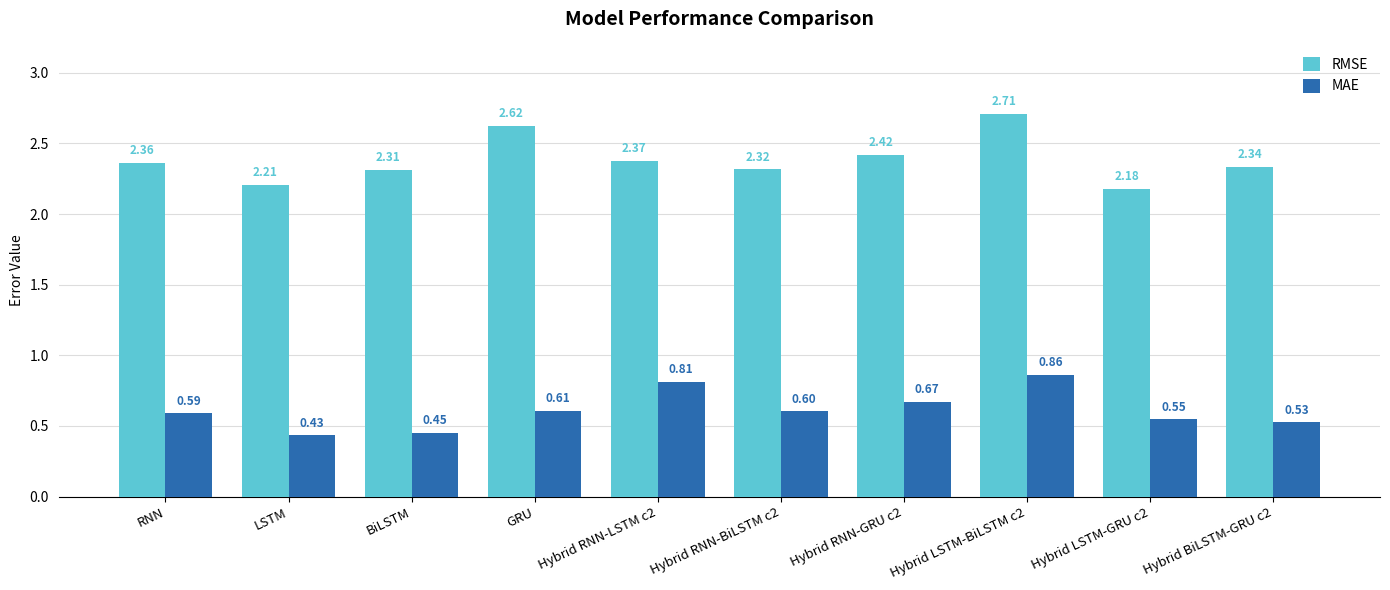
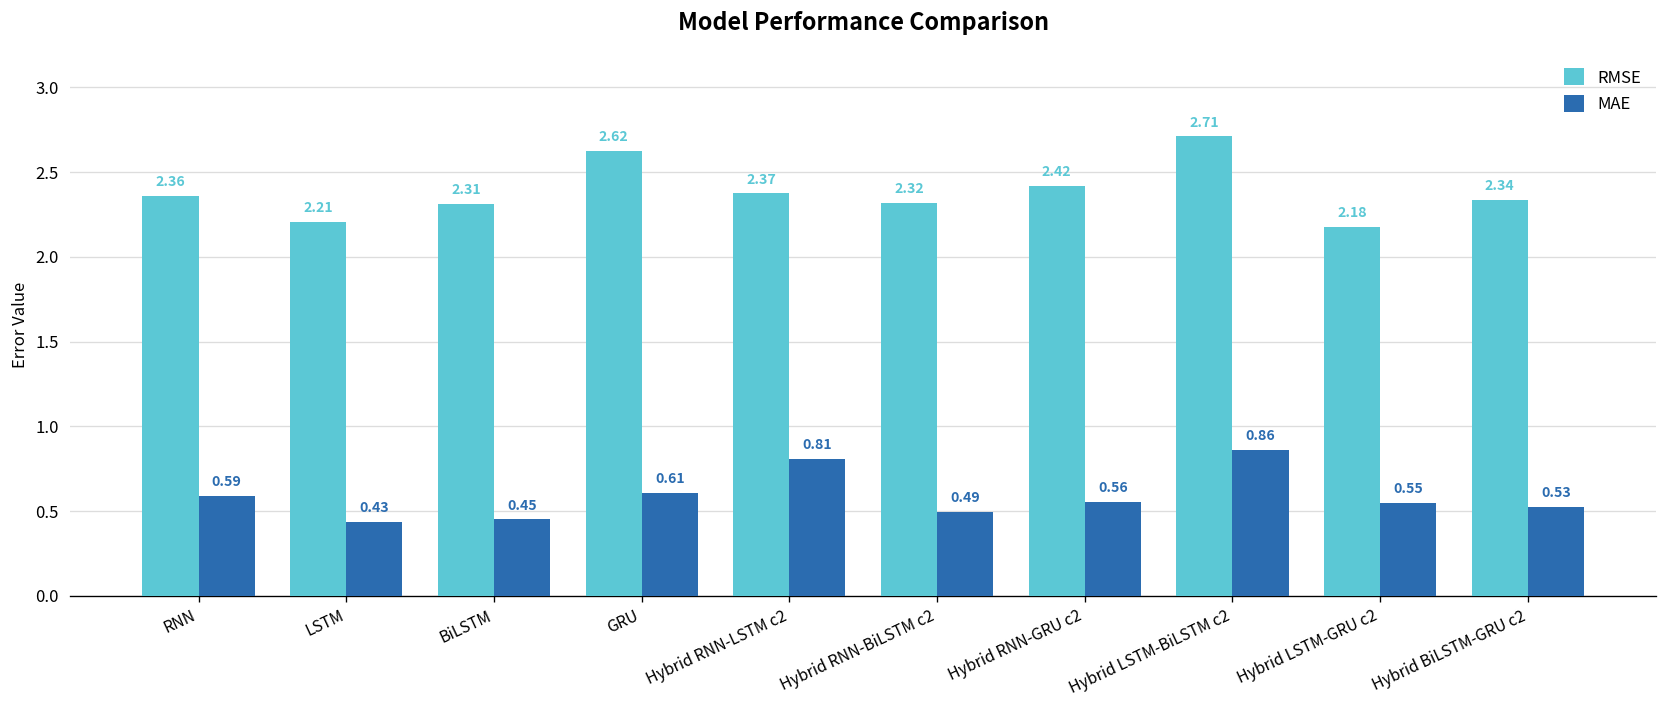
  {
    "RMSE": {
      "RNN": 2.36,
      "LSTM": 2.21,
      "BiLSTM": 2.31,
      "GRU": 2.62,
      "Hybrid RNN-LSTM c2": 2.37,
      "Hybrid RNN-BiLSTM c2": 2.32,
      "Hybrid RNN-GRU c2": 2.42,
      "Hybrid LSTM-BiLSTM c2": 2.71,
      "Hybrid LSTM-GRU c2": 2.18,
      "Hybrid BiLSTM-GRU c2": 2.34
    },
    "MAE": {
      "RNN": 0.59,
      "LSTM": 0.43,
      "BiLSTM": 0.45,
      "GRU": 0.61,
      "Hybrid RNN-LSTM c2": 0.81,
-     "Hybrid RNN-BiLSTM c2": 0.60,
-     "Hybrid RNN-GRU c2": 0.67,
+     "Hybrid RNN-BiLSTM c2": 0.49,
+     "Hybrid RNN-GRU c2": 0.56,
      "Hybrid LSTM-BiLSTM c2": 0.86,
      "Hybrid LSTM-GRU c2": 0.55,
      "Hybrid BiLSTM-GRU c2": 0.53
    }
  }
